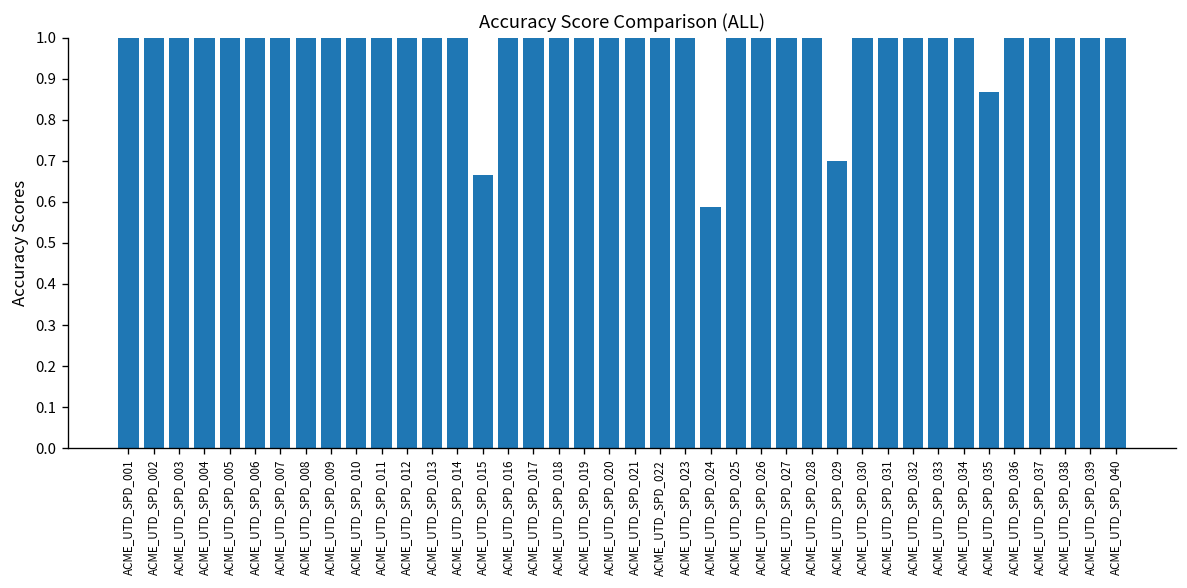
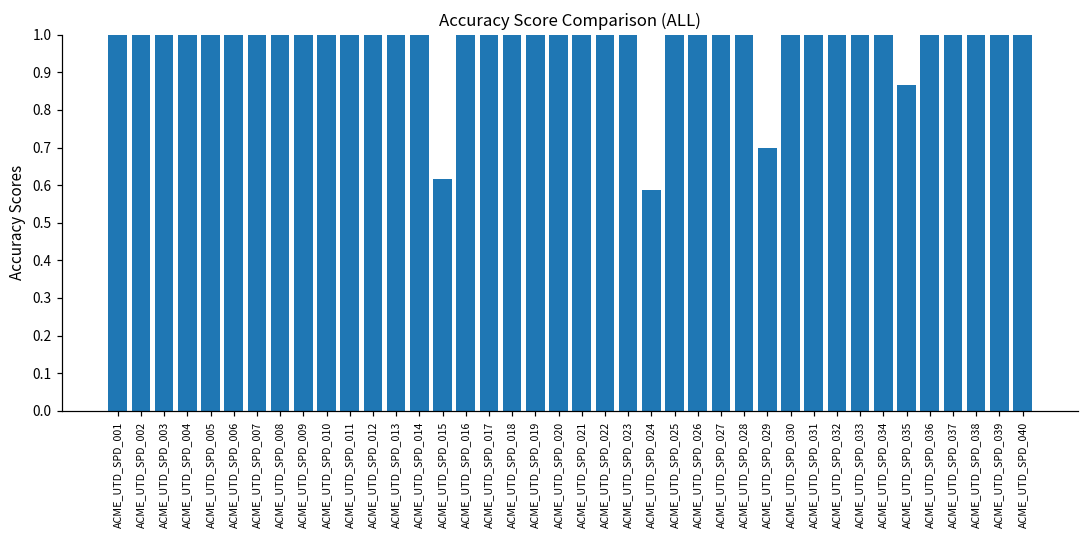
  {
    "ACME_UTD_SPD_001": 1.00,
    "ACME_UTD_SPD_002": 1.00,
    "ACME_UTD_SPD_003": 1.00,
    "ACME_UTD_SPD_004": 1.00,
    "ACME_UTD_SPD_005": 1.00,
    "ACME_UTD_SPD_006": 1.00,
    "ACME_UTD_SPD_007": 1.00,
    "ACME_UTD_SPD_008": 1.00,
    "ACME_UTD_SPD_009": 1.00,
    "ACME_UTD_SPD_010": 1.00,
    "ACME_UTD_SPD_011": 1.00,
    "ACME_UTD_SPD_012": 1.00,
    "ACME_UTD_SPD_013": 1.00,
    "ACME_UTD_SPD_014": 1.00,
-   "ACME_UTD_SPD_015": 0.67,
+   "ACME_UTD_SPD_015": 0.62,
    "ACME_UTD_SPD_016": 1.00,
    "ACME_UTD_SPD_017": 1.00,
    "ACME_UTD_SPD_018": 1.00,
    "ACME_UTD_SPD_019": 1.00,
    "ACME_UTD_SPD_020": 1.00,
    "ACME_UTD_SPD_021": 1.00,
    "ACME_UTD_SPD_022": 1.00,
    "ACME_UTD_SPD_023": 1.00,
    "ACME_UTD_SPD_024": 0.59,
    "ACME_UTD_SPD_025": 1.00,
    "ACME_UTD_SPD_026": 1.00,
    "ACME_UTD_SPD_027": 1.00,
    "ACME_UTD_SPD_028": 1.00,
    "ACME_UTD_SPD_029": 0.70,
    "ACME_UTD_SPD_030": 1.00,
    "ACME_UTD_SPD_031": 1.00,
    "ACME_UTD_SPD_032": 1.00,
    "ACME_UTD_SPD_033": 1.00,
    "ACME_UTD_SPD_034": 1.00,
    "ACME_UTD_SPD_035": 0.87,
    "ACME_UTD_SPD_036": 1.00,
    "ACME_UTD_SPD_037": 1.00,
    "ACME_UTD_SPD_038": 1.00,
    "ACME_UTD_SPD_039": 1.00,
    "ACME_UTD_SPD_040": 1.00
  }
